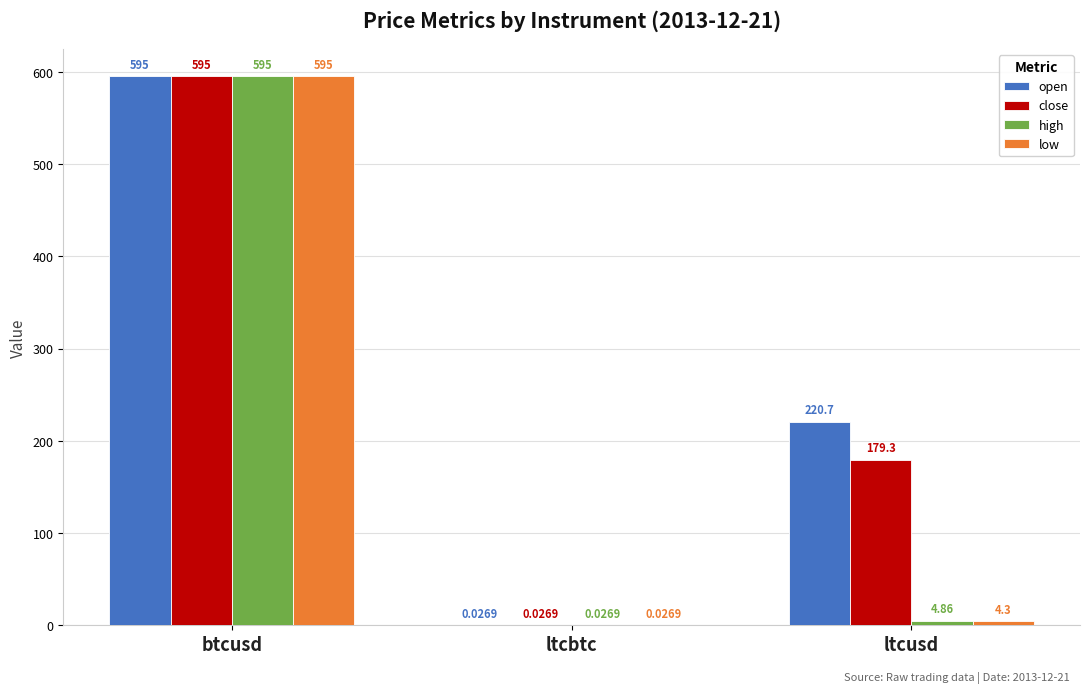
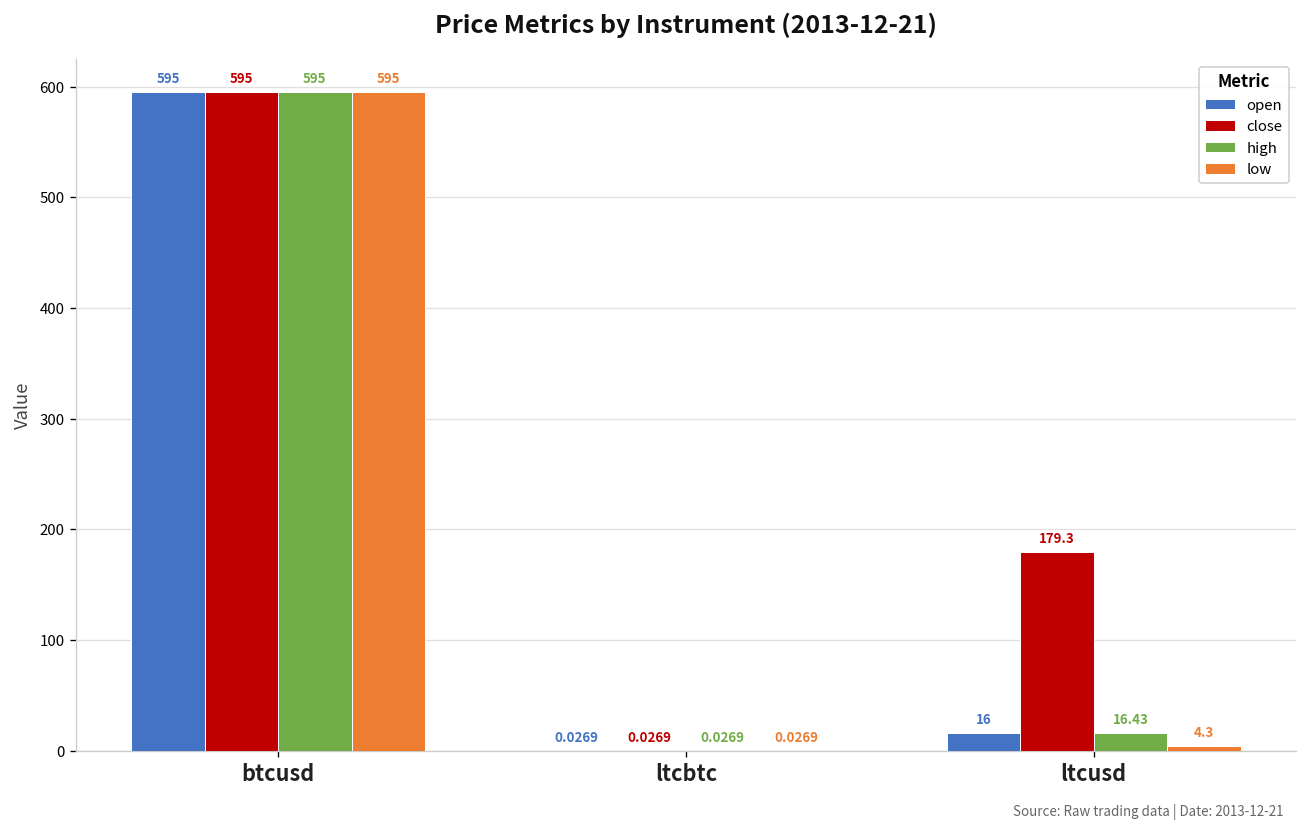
  {
    "open": {
      "btcusd": 595,
      "ltcbtc": 0.0269,
-     "ltcusd": 220.7
+     "ltcusd": 16
    },
    "close": {
      "btcusd": 595,
      "ltcbtc": 0.0269,
      "ltcusd": 179.3
    },
    "high": {
      "btcusd": 595,
      "ltcbtc": 0.0269,
-     "ltcusd": 4.86
+     "ltcusd": 16.43
    },
    "low": {
      "btcusd": 595,
      "ltcbtc": 0.0269,
      "ltcusd": 4.3
    }
  }
